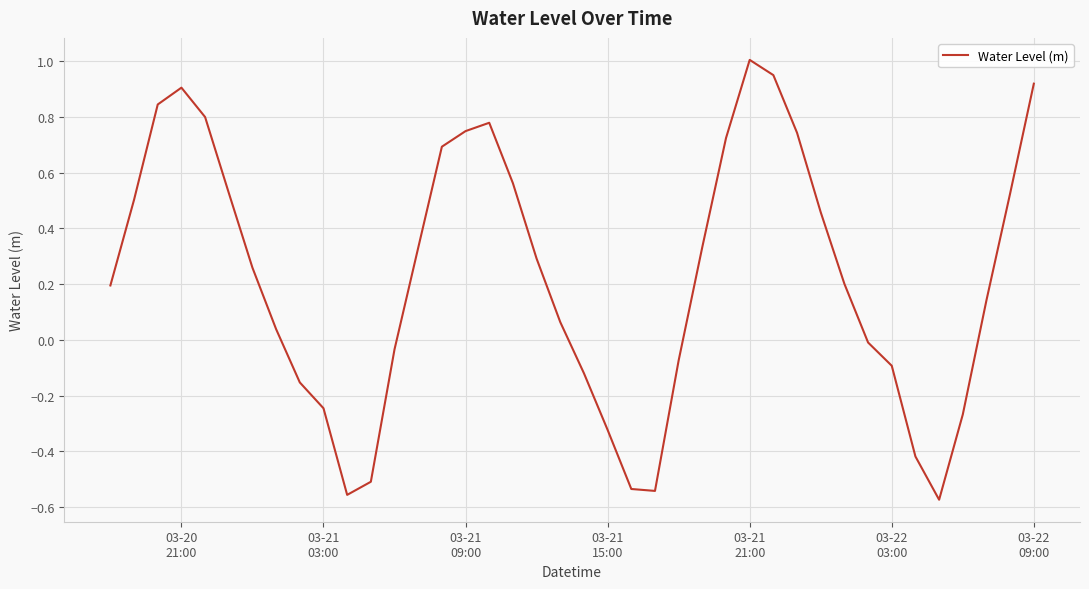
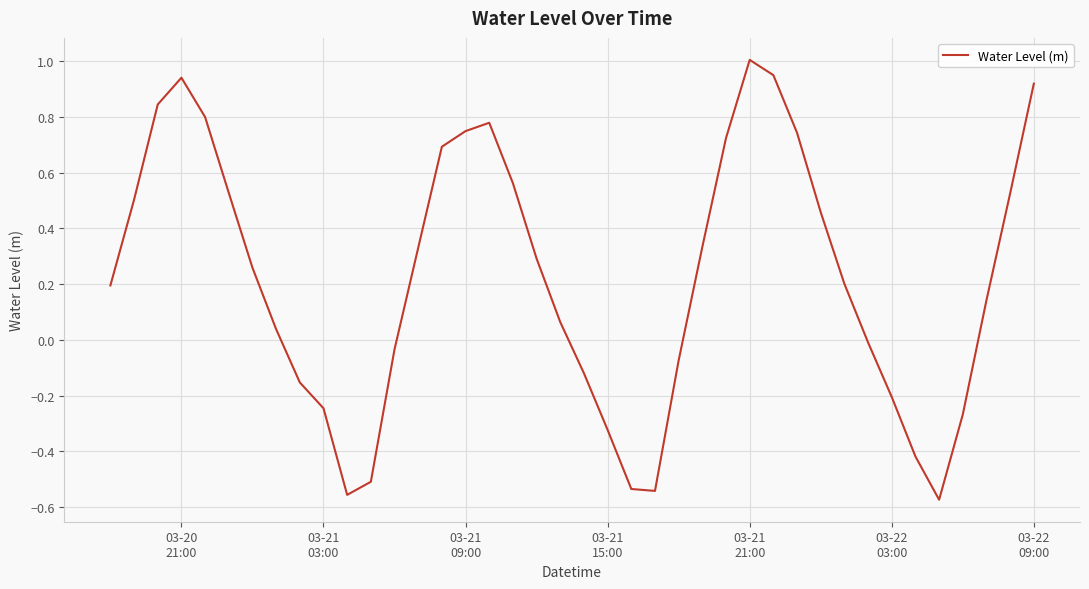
  {
-   "03-20 21:00": 0.90,
+   "03-20 21:00": 0.94,
    "03-21 03:00": -0.25,
    "03-21 09:00": 0.75,
    "03-21 15:00": -0.32,
    "03-21 21:00": 1.00,
-   "03-22 03:00": -0.09,
+   "03-22 03:00": -0.20,
    "03-22 09:00": 0.92
  }
